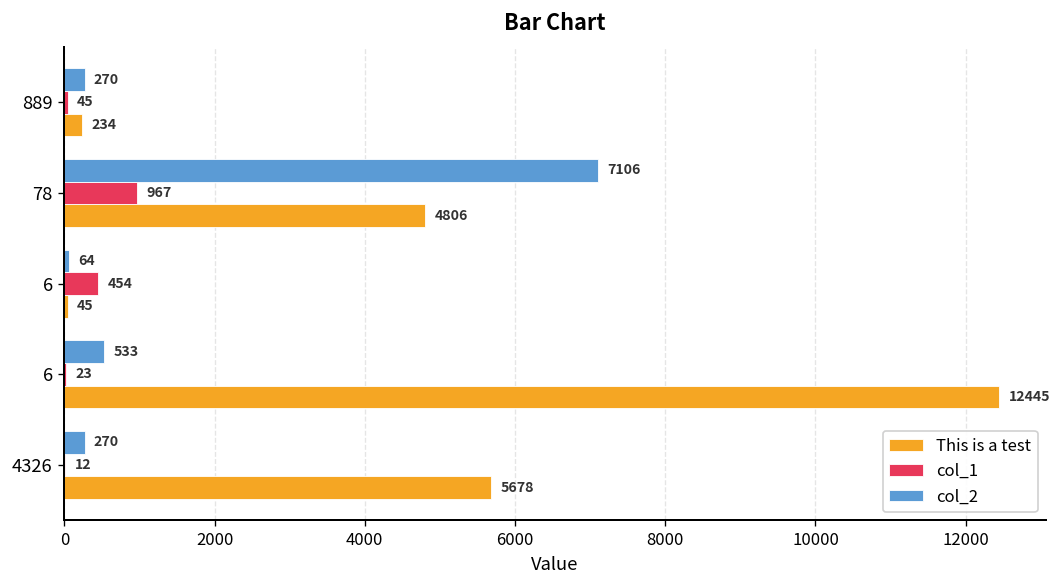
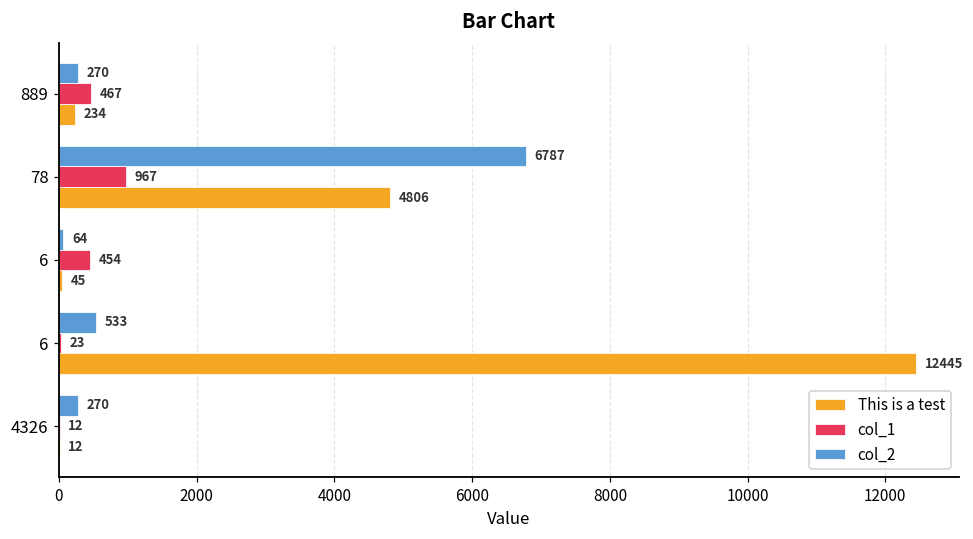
  {
    "This is a test": {
      "889": 234,
      "78": 4806,
-     "4326": 5678
+     "4326": 12
    },
    "col_1": {
-     "889": 45,
+     "889": 467,
      "78": 967,
      "4326": 12
    },
    "col_2": {
      "889": 270,
-     "78": 7106,
+     "78": 6787,
      "4326": 270
    }
  }
